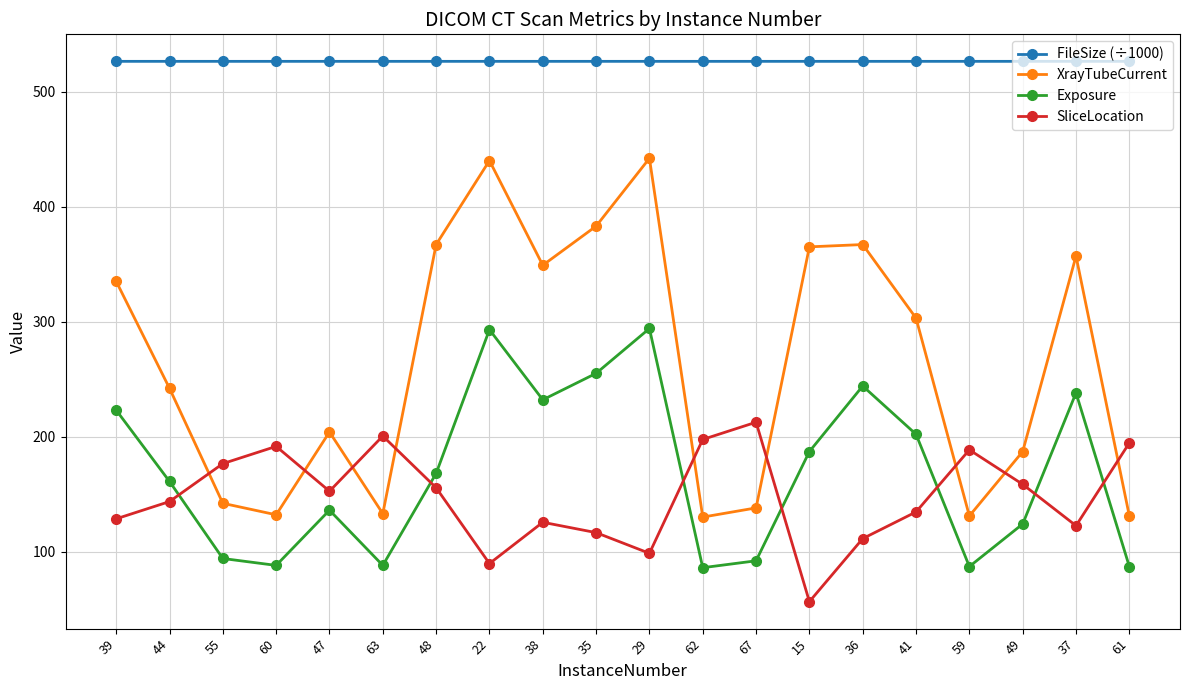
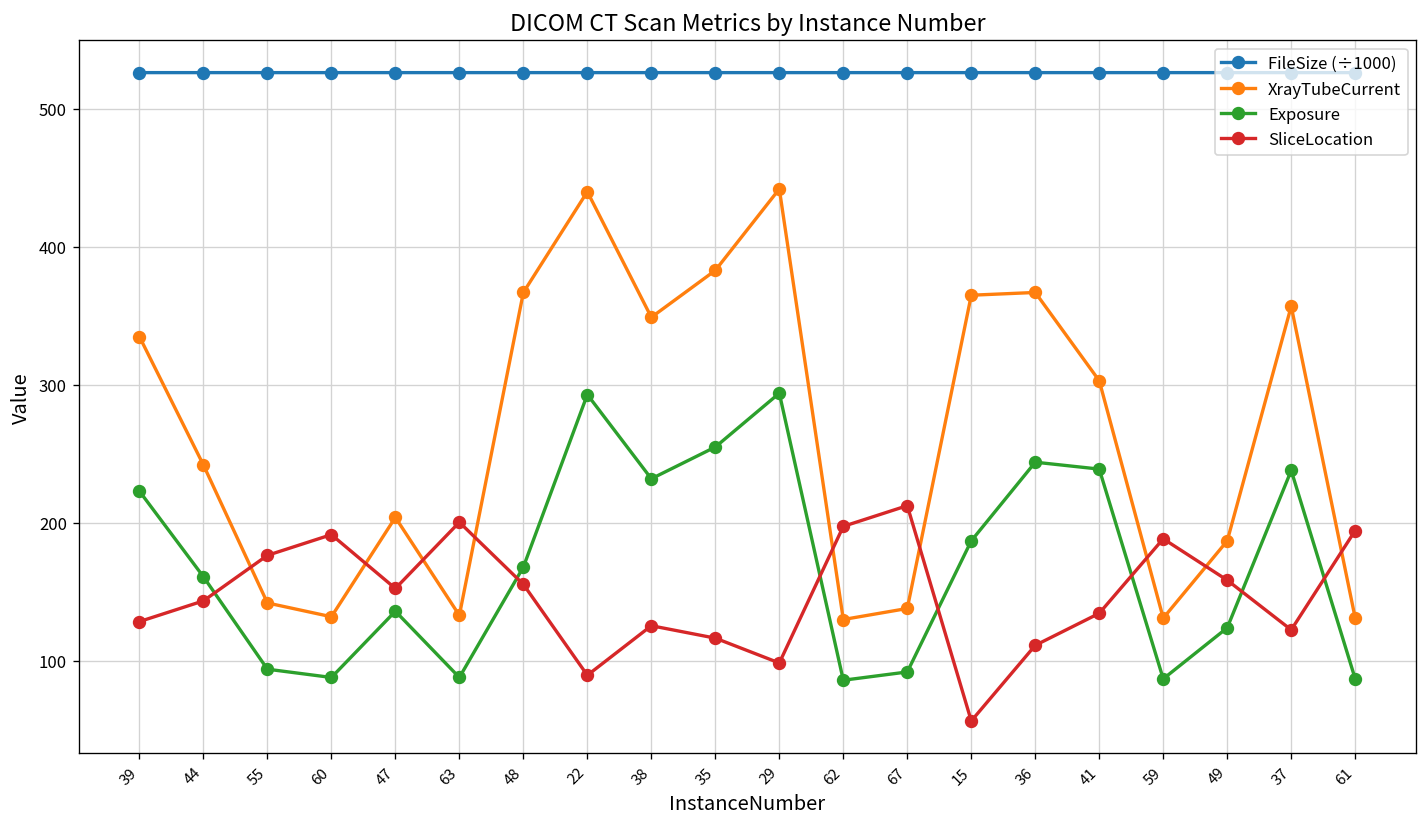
  {
    "FileSize (÷1000)": {
      "39": 526,
      "44": 526,
      "55": 526,
      "60": 526,
      "47": 526,
      "63": 526,
      "48": 526,
      "22": 526,
      "38": 526,
      "35": 526,
      "29": 526,
      "62": 526,
      "67": 526,
      "15": 526,
      "36": 526,
      "41": 526,
      "59": 526
    },
    "XrayTubeCurrent": {
      "39": 335,
      "44": 242,
      "55": 142,
      "60": 132,
      "47": 204,
      "63": 133,
      "48": 367,
      "22": 440,
      "38": 349,
      "35": 383,
      "29": 442,
      "62": 130,
      "67": 138,
      "15": 365,
      "36": 367,
      "41": 303,
      "59": 131,
      "49": 187,
      "37": 357,
      "61": 131
    },
    "Exposure": {
      "39": 223,
      "44": 161,
      "55": 94,
      "60": 88,
      "47": 136,
      "63": 88,
      "48": 168,
      "22": 293,
      "38": 232,
      "35": 255,
      "29": 294,
      "62": 86,
      "67": 92,
      "15": 187,
      "36": 244,
-     "41": 202,
+     "41": 239,
      "59": 87,
      "49": 124,
      "37": 238,
      "61": 87
    },
    "SliceLocation": {
      "39": 129,
      "44": 144,
      "55": 177,
      "60": 192,
      "47": 153,
      "63": 201,
      "48": 156,
      "22": 90,
      "38": 126,
      "35": 117,
      "29": 99,
      "62": 198,
      "67": 213,
      "15": 57,
      "36": 111,
      "41": 135,
      "59": 189,
      "49": 159,
      "37": 123,
      "61": 195
    }
  }
